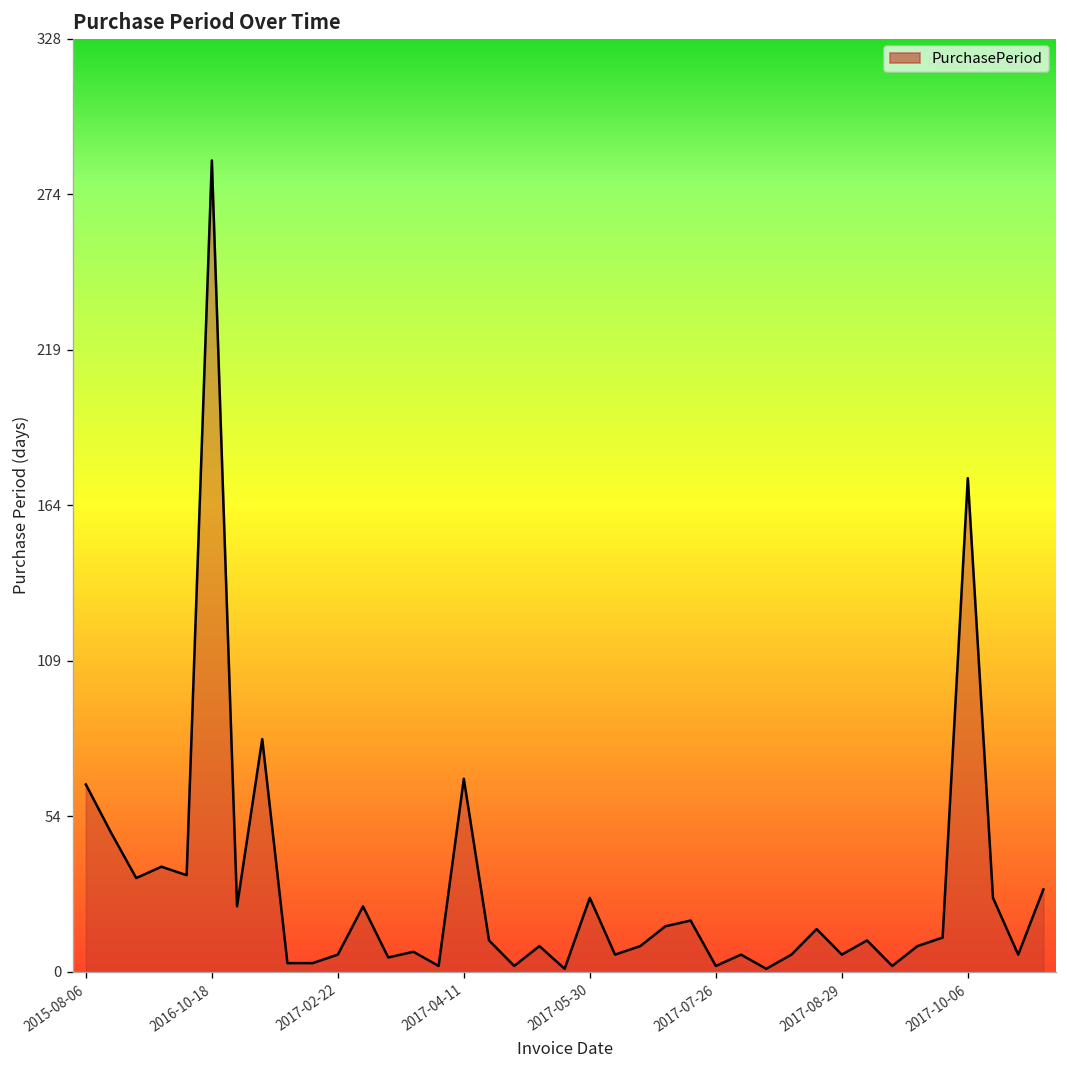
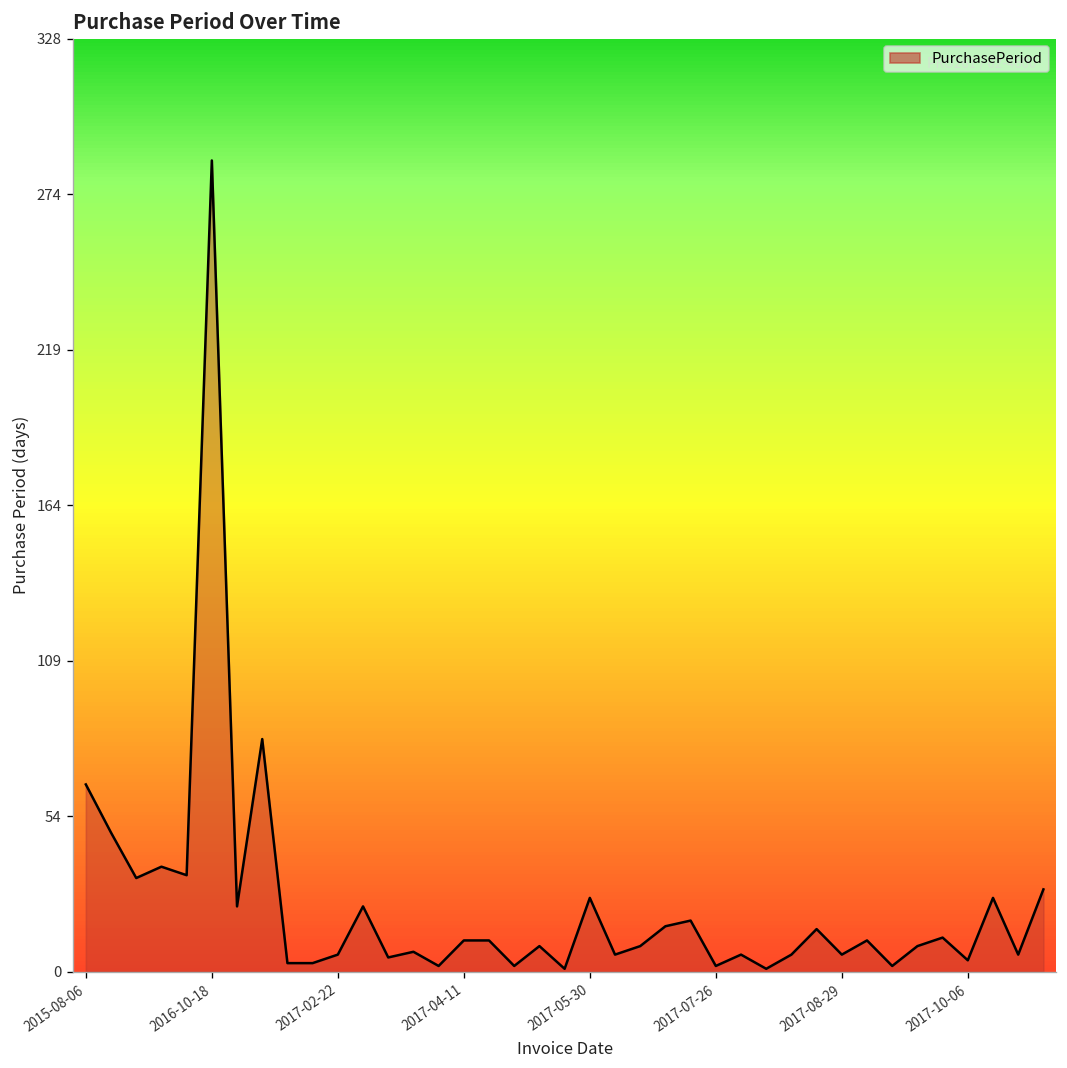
  {
    "2015-08-06": 66,
    "2016-10-18": 286,
    "2017-02-22": 6,
-   "2017-04-11": 68,
+   "2017-04-11": 11,
    "2017-05-30": 26,
    "2017-07-26": 2,
    "2017-08-29": 6,
-   "2017-10-06": 174
+   "2017-10-06": 4
  }
